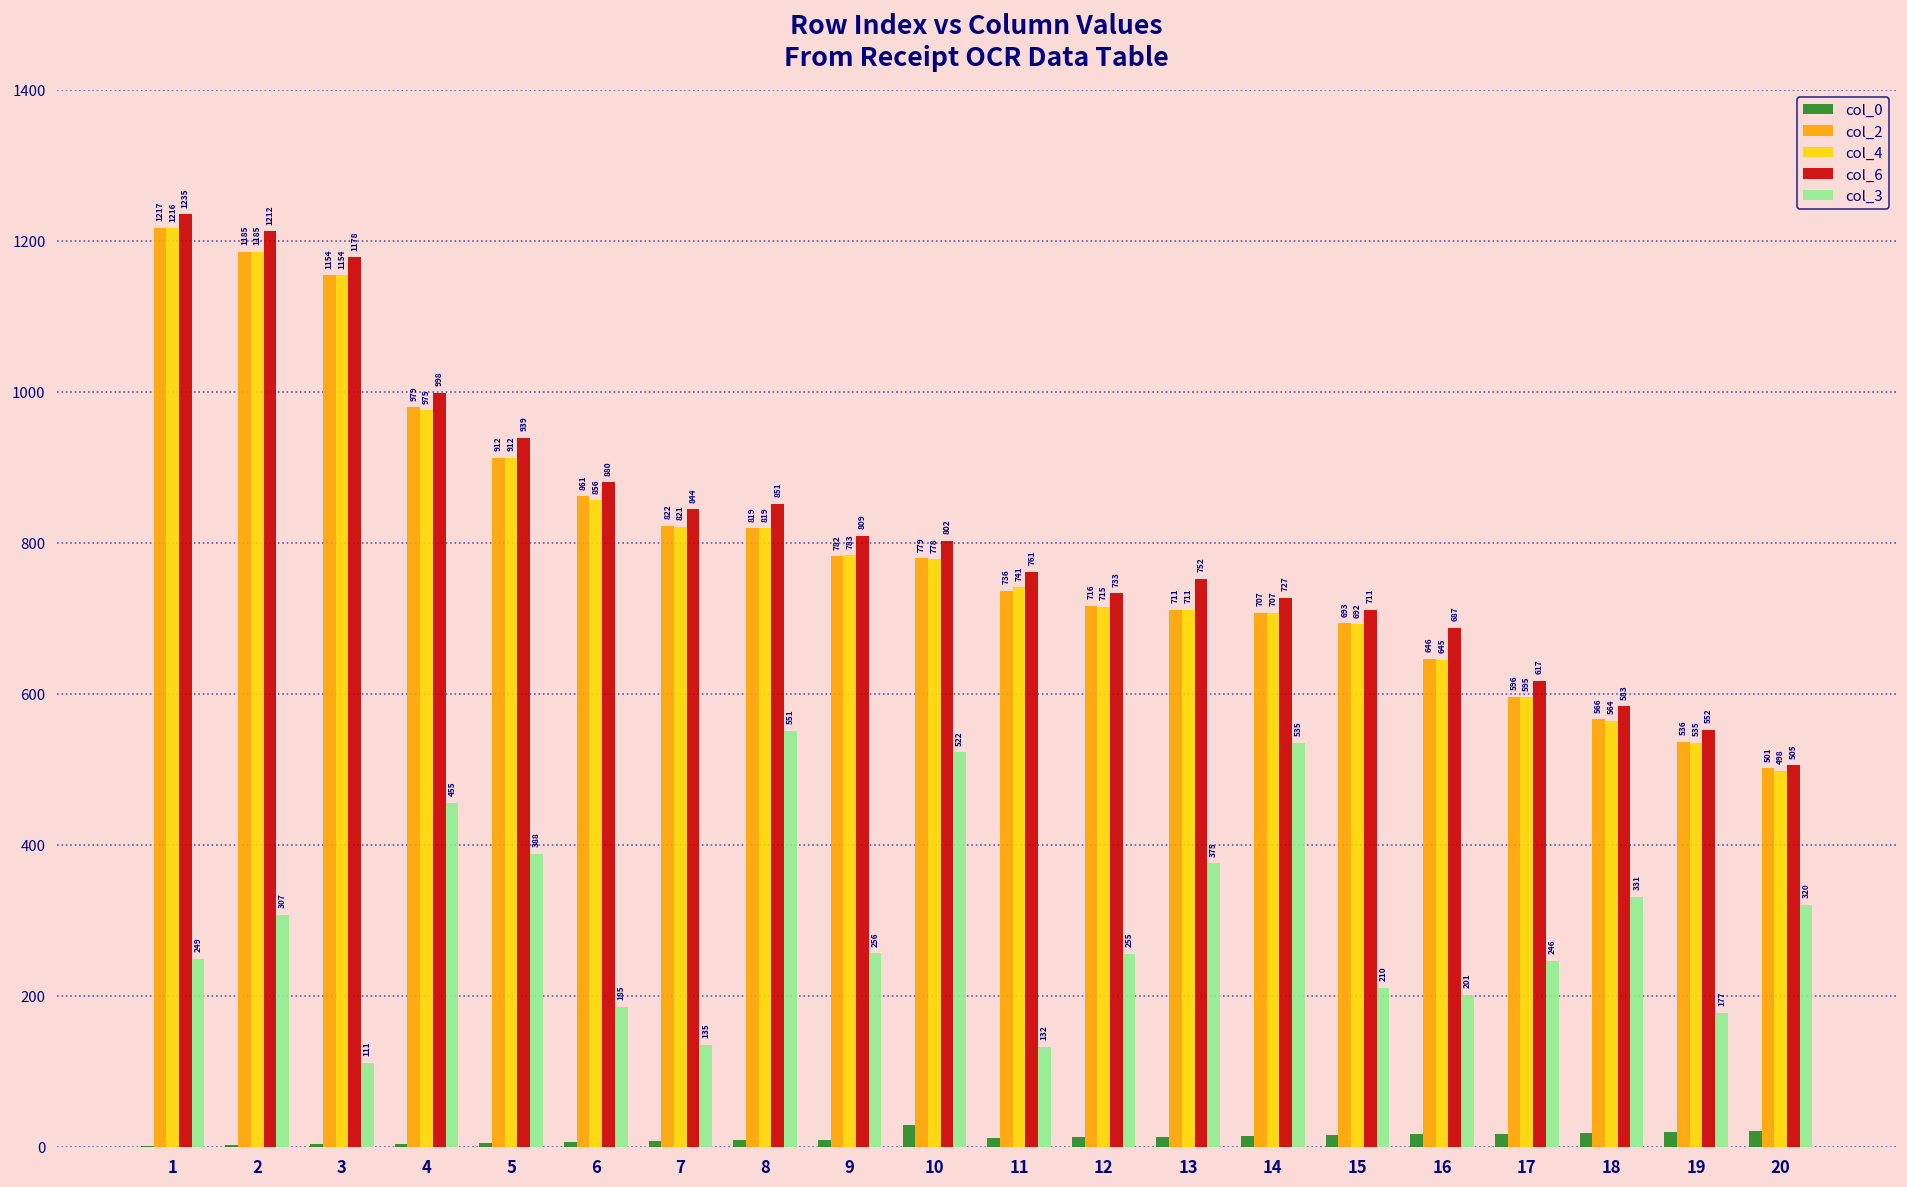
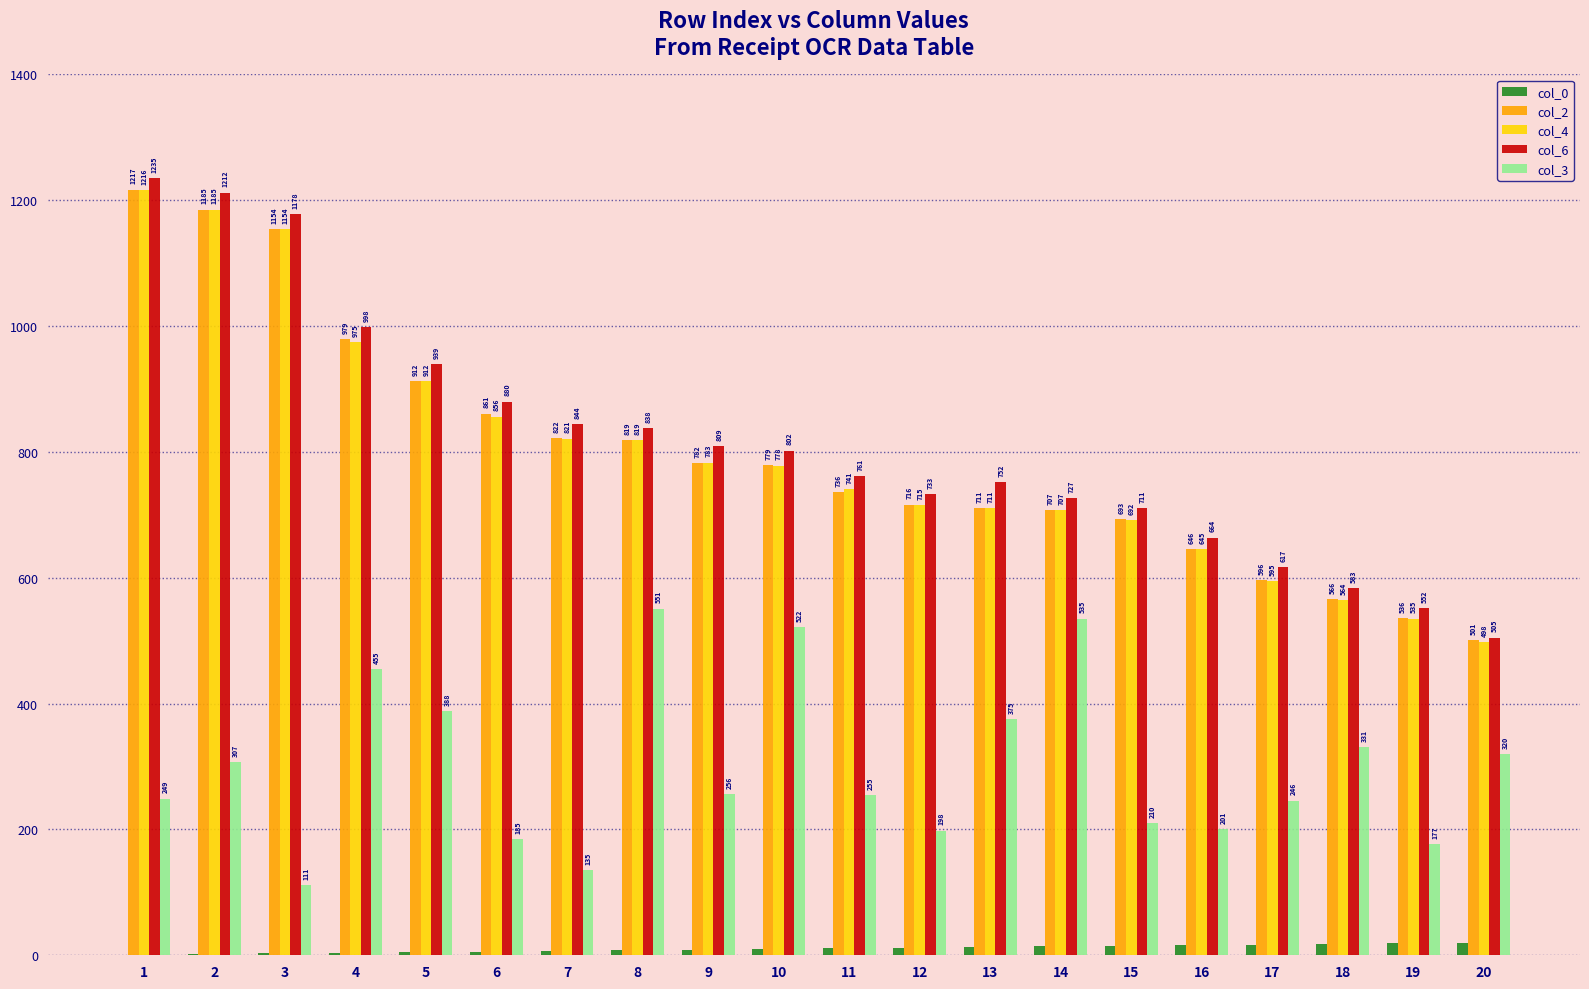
  {
    "col_0": {
      "4": 0,
      "5": 10,
      "6": 10,
      "7": 10,
      "8": 10,
      "9": 10,
-     "10": 30,
+     "10": 10,
      "11": 10,
      "12": 10,
      "13": 10,
      "14": 10,
      "15": 20,
      "16": 20,
      "17": 20,
      "18": 20,
      "19": 20,
      "20": 20
    },
    "col_6": {
      "1": 1235,
      "2": 1212,
      "3": 1178,
      "4": 998,
      "5": 939,
      "6": 880,
      "7": 844,
-     "8": 851,
+     "8": 838,
      "9": 809,
      "10": 802,
      "11": 761,
      "12": 733,
      "13": 752,
      "14": 727,
      "15": 711,
-     "16": 687,
+     "16": 664,
      "17": 617,
      "18": 583,
      "19": 552,
      "20": 505
    },
    "col_3": {
      "1": 249,
      "2": 307,
      "3": 111,
      "4": 455,
      "5": 388,
      "6": 185,
      "7": 135,
      "8": 551,
      "9": 256,
      "10": 522,
-     "11": 132,
-     "12": 255,
+     "11": 255,
+     "12": 198,
      "13": 375,
      "14": 535,
      "15": 210,
      "16": 201,
      "17": 246,
      "18": 331,
      "19": 177,
      "20": 320
    }
  }
